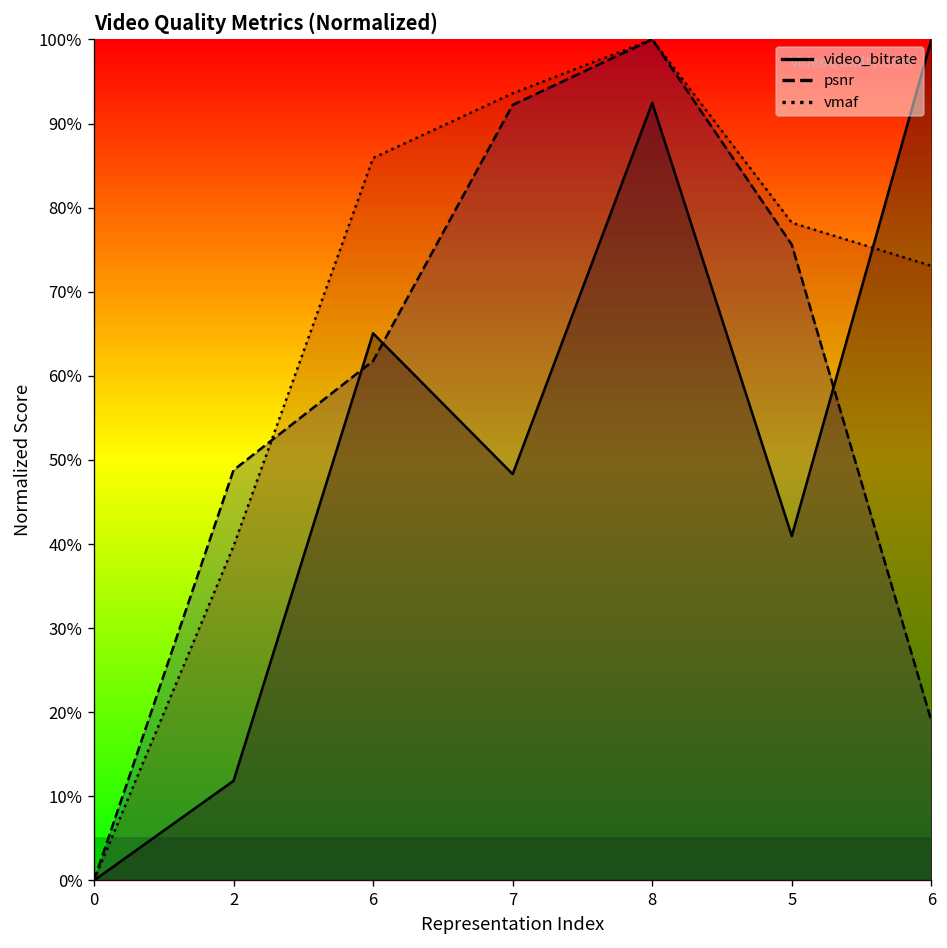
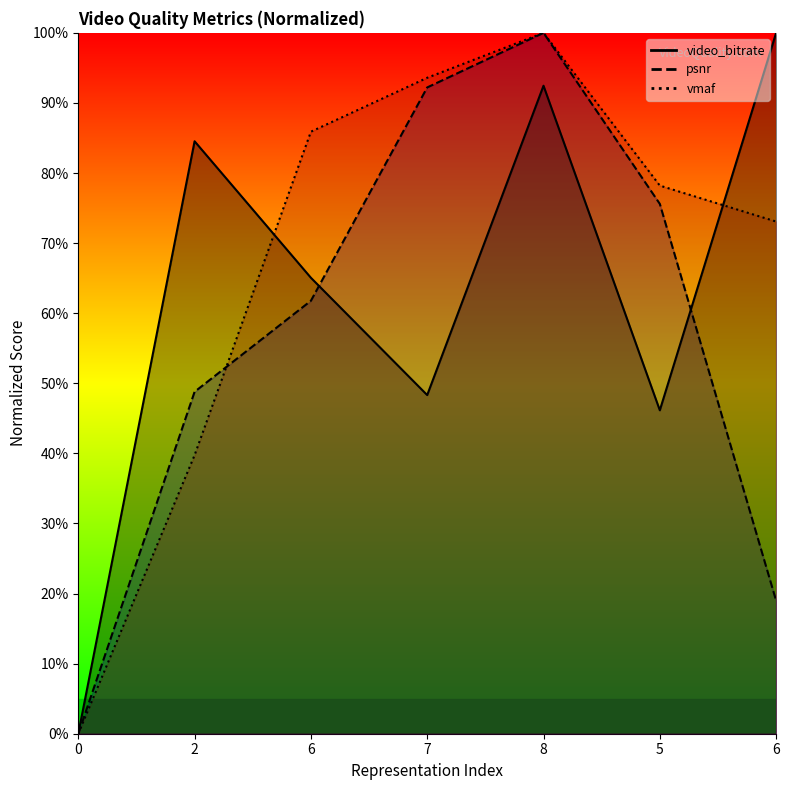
  {
    "video_bitrate": {
-     "2": "12%",
+     "2": "85%",
      "7": "48%",
      "8": "92%",
-     "5": "41%"
+     "5": "46%"
    }
  }
